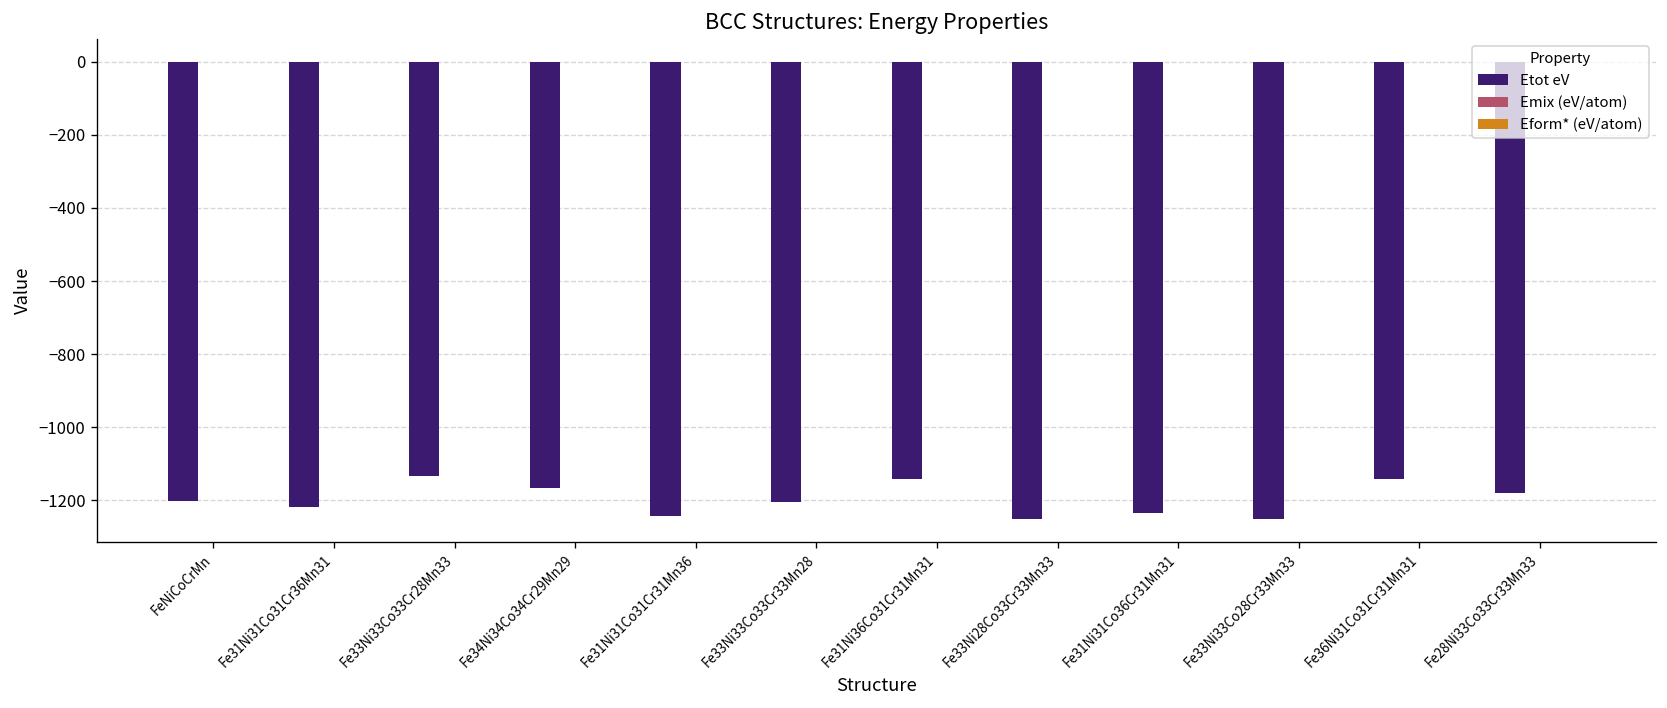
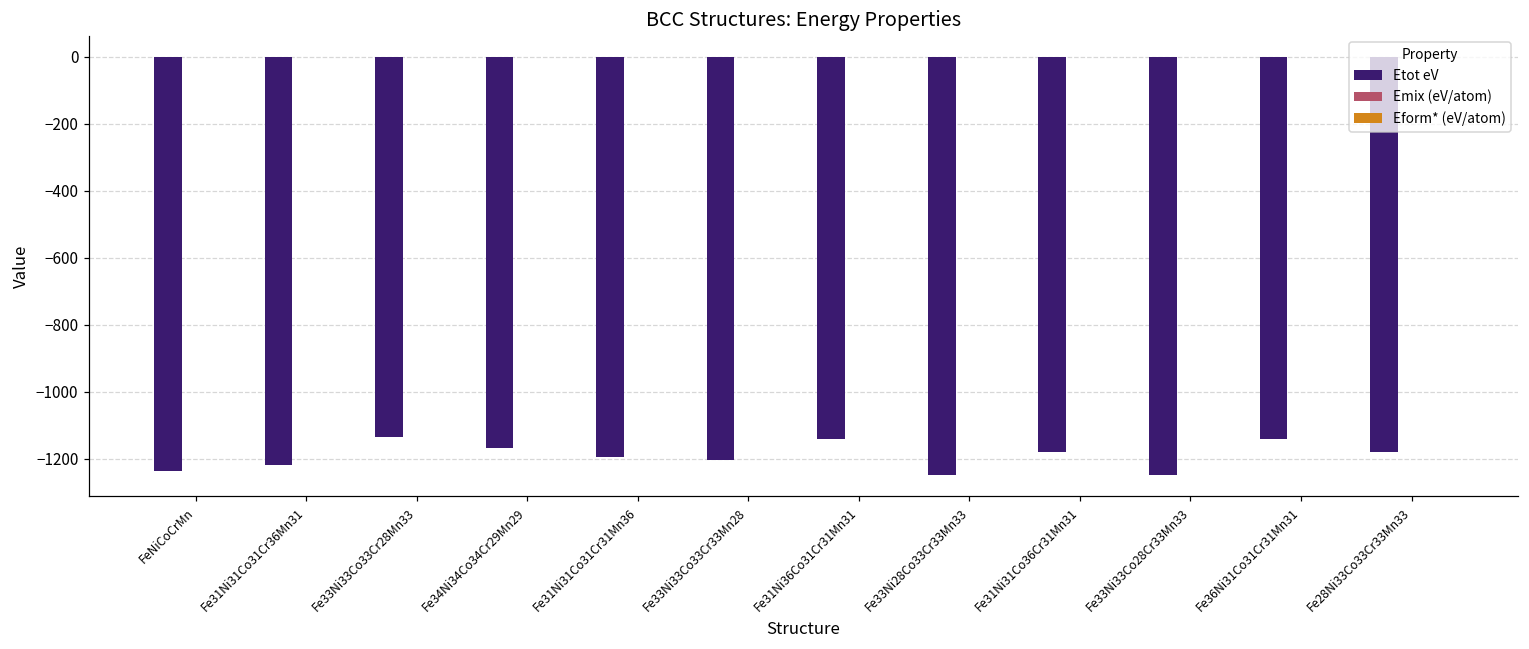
  {
    "Etot eV": {
-     "FeNiCoCrMn": -1200,
+     "FeNiCoCrMn": -1240,
      "Fe31Ni31Co31Cr36Mn31": -1220,
      "Fe33Ni33Co33Cr28Mn33": -1130,
      "Fe34Ni34Co34Cr29Mn29": -1170,
-     "Fe31Ni31Co31Cr31Mn36": -1240,
+     "Fe31Ni31Co31Cr31Mn36": -1190,
      "Fe33Ni33Co33Cr33Mn28": -1210,
      "Fe31Ni36Co31Cr31Mn31": -1140,
      "Fe33Ni28Co33Cr33Mn33": -1250,
-     "Fe31Ni31Co36Cr31Mn31": -1230,
+     "Fe31Ni31Co36Cr31Mn31": -1180,
      "Fe33Ni33Co28Cr33Mn33": -1250,
      "Fe36Ni31Co31Cr31Mn31": -1140,
      "Fe28Ni33Co33Cr33Mn33": -1180
    }
  }
